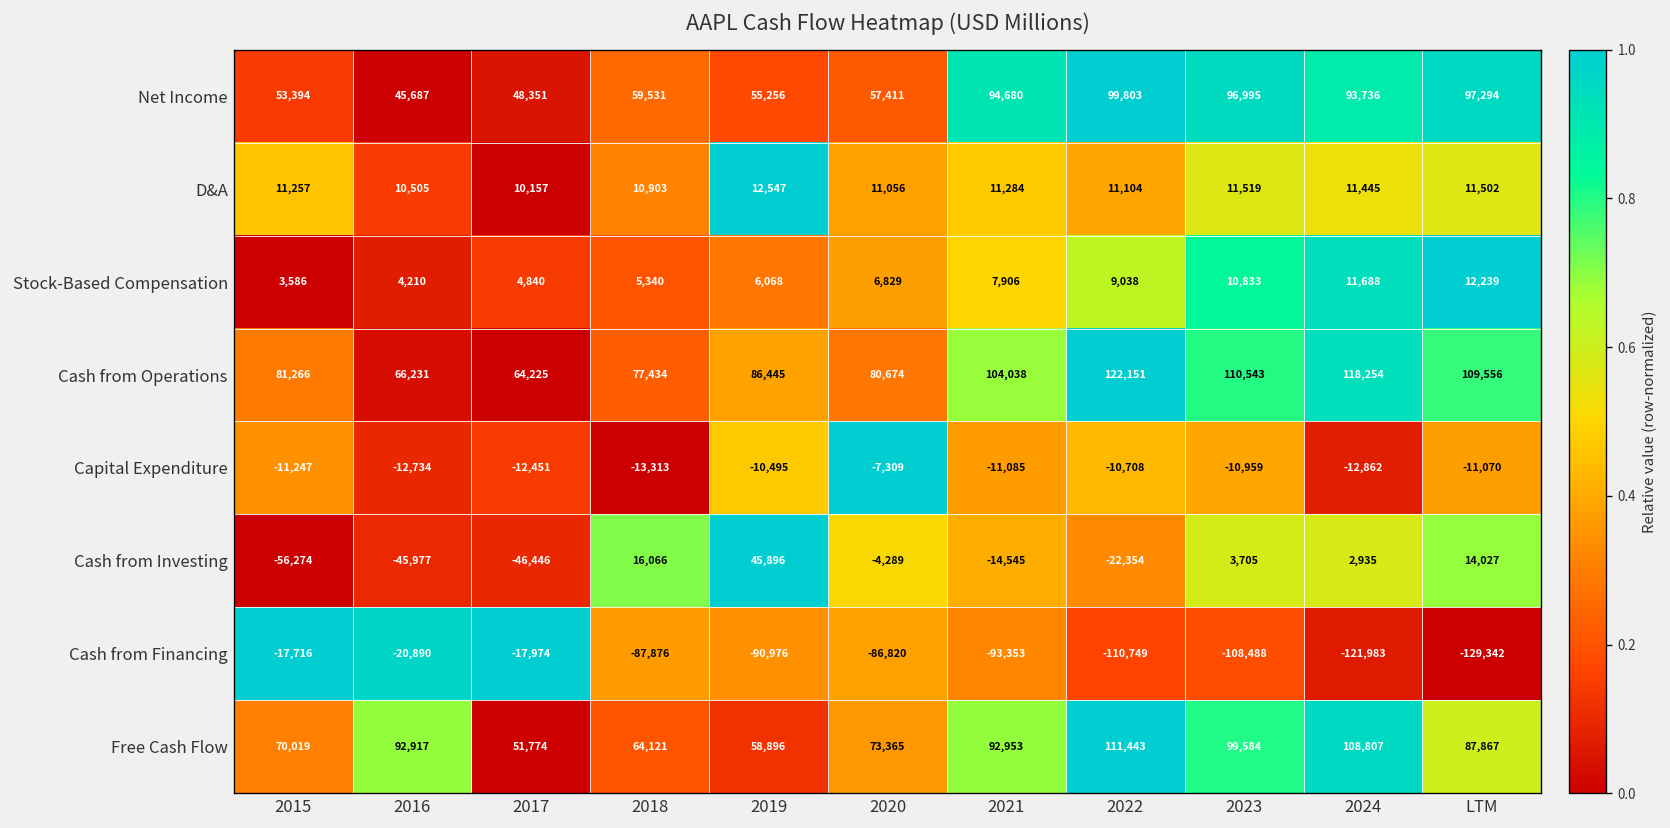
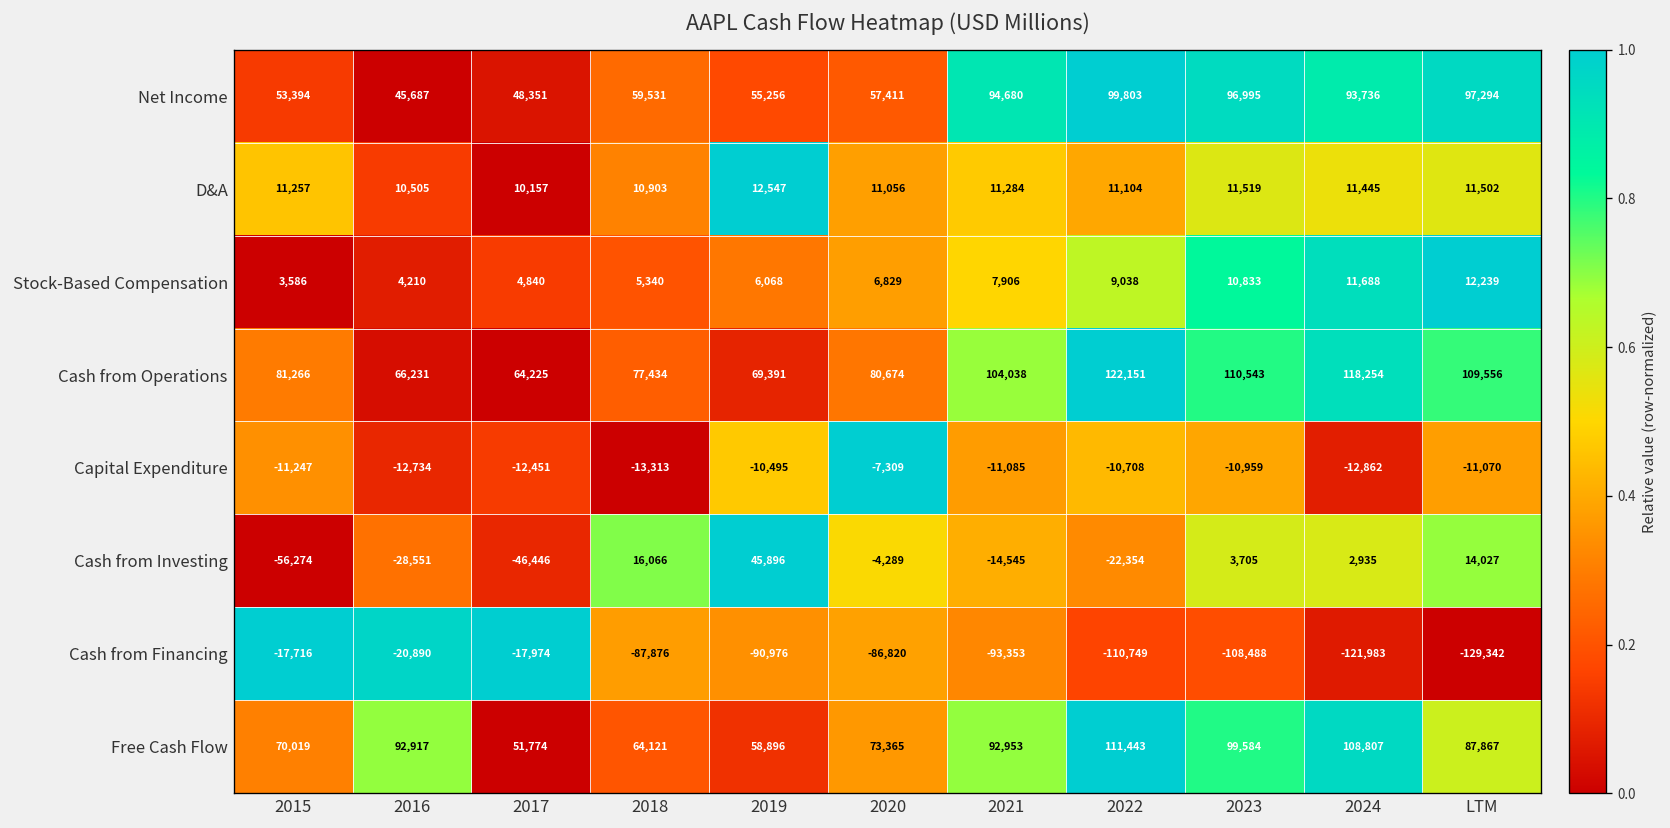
  {
    "Net Income": {
      "2015": "53,394",
      "2016": "45,687",
      "2017": "48,351",
      "2018": "59,531",
      "2019": "55,256",
      "2020": "57,411",
      "2021": "94,680",
      "2022": "99,803",
      "2023": "96,995",
      "2024": "93,736",
      "LTM": "97,294"
    },
    "D&A": {
      "2015": "11,257",
      "2016": "10,505",
      "2017": "10,157",
      "2018": "10,903",
      "2019": "12,547",
      "2020": "11,056",
      "2021": "11,284",
      "2022": "11,104",
      "2023": "11,519",
      "2024": "11,445",
      "LTM": "11,502"
    },
    "Stock-Based Compensation": {
      "2015": "3,586",
      "2016": "4,210",
      "2017": "4,840",
      "2018": "5,340",
      "2019": "6,068",
      "2020": "6,829",
      "2021": "7,906",
      "2022": "9,038",
      "2023": "10,833",
      "2024": "11,688",
      "LTM": "12,239"
    },
    "Cash from Operations": {
      "2015": "81,266",
      "2016": "66,231",
      "2017": "64,225",
      "2018": "77,434",
-     "2019": "86,445",
+     "2019": "69,391",
      "2020": "80,674",
      "2021": "104,038",
      "2022": "122,151",
      "2023": "110,543",
      "2024": "118,254",
      "LTM": "109,556"
    },
    "Capital Expenditure": {
      "2015": "-11,247",
      "2016": "-12,734",
      "2017": "-12,451",
      "2018": "-13,313",
      "2019": "-10,495",
      "2020": "-7,309",
      "2021": "-11,085",
      "2022": "-10,708",
      "2023": "-10,959",
      "2024": "-12,862",
      "LTM": "-11,070"
    },
    "Cash from Investing": {
      "2015": "-56,274",
-     "2016": "-45,977",
+     "2016": "-28,551",
      "2017": "-46,446",
      "2018": "16,066",
      "2019": "45,896",
      "2020": "-4,289",
      "2021": "-14,545",
      "2022": "-22,354",
      "2023": "3,705",
      "2024": "2,935",
      "LTM": "14,027"
    },
    "Cash from Financing": {
      "2015": "-17,716",
      "2016": "-20,890",
      "2017": "-17,974",
      "2018": "-87,876",
      "2019": "-90,976",
      "2020": "-86,820",
      "2021": "-93,353",
      "2022": "-110,749",
      "2023": "-108,488",
      "2024": "-121,983",
      "LTM": "-129,342"
    },
    "Free Cash Flow": {
      "2015": "70,019",
      "2016": "92,917",
      "2017": "51,774",
      "2018": "64,121",
      "2019": "58,896",
      "2020": "73,365",
      "2021": "92,953",
      "2022": "111,443",
      "2023": "99,584",
      "2024": "108,807",
      "LTM": "87,867"
    }
  }
